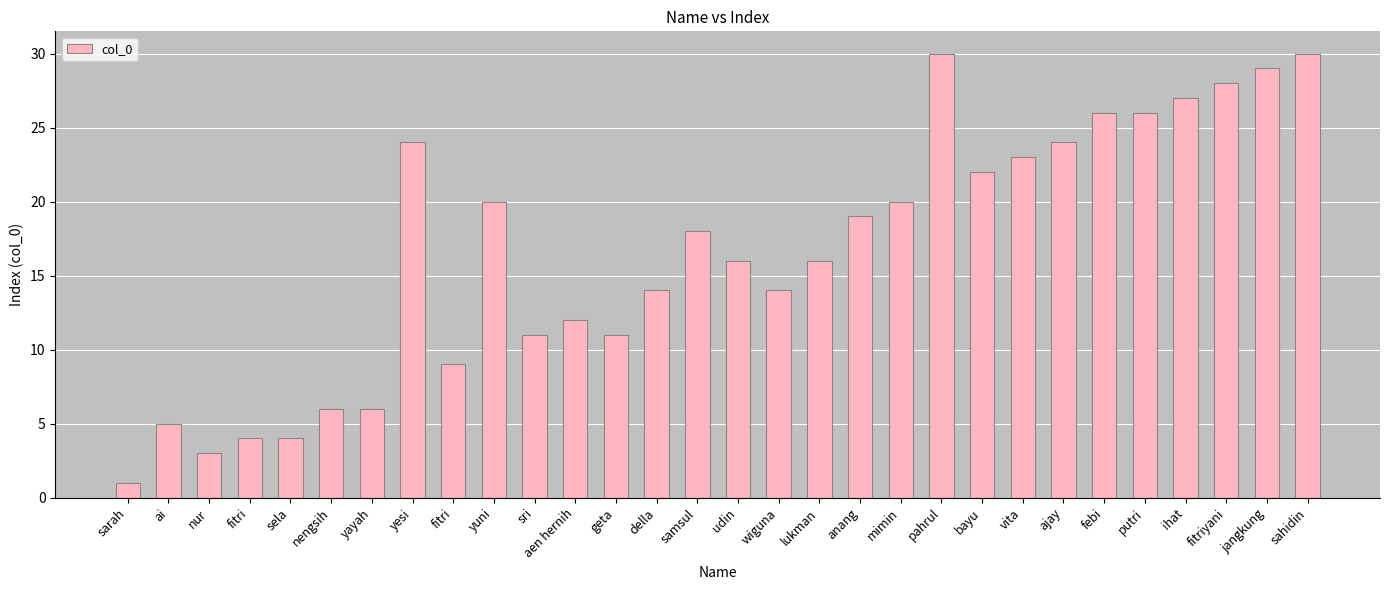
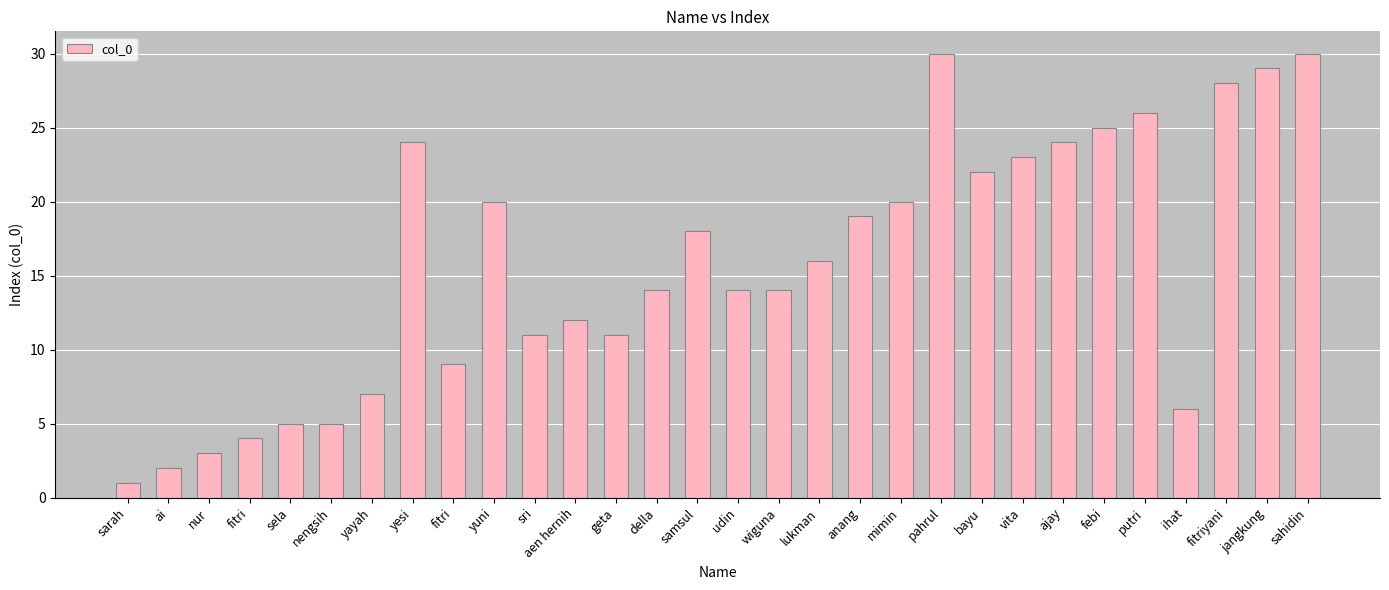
  {
    "sarah": 1,
-   "ai": 5,
+   "ai": 2,
    "nur": 3,
-   "sela": 4,
-   "nengsih": 6,
-   "yayah": 6,
+   "sela": 5,
+   "nengsih": 5,
+   "yayah": 7,
    "yesi": 24,
    "yuni": 20,
    "sri": 11,
    "aen hernih": 12,
    "geta": 11,
    "della": 14,
    "samsul": 18,
-   "udin": 16,
+   "udin": 14,
    "wiguna": 14,
    "lukman": 16,
    "anang": 19,
    "mimin": 20,
    "pahrul": 30,
    "bayu": 22,
    "vita": 23,
    "ajay": 24,
-   "febi": 26,
+   "febi": 25,
    "putri": 26,
-   "ihat": 27,
+   "ihat": 6,
    "fitriyani": 28,
    "jangkung": 29,
    "sahidin": 30
  }
